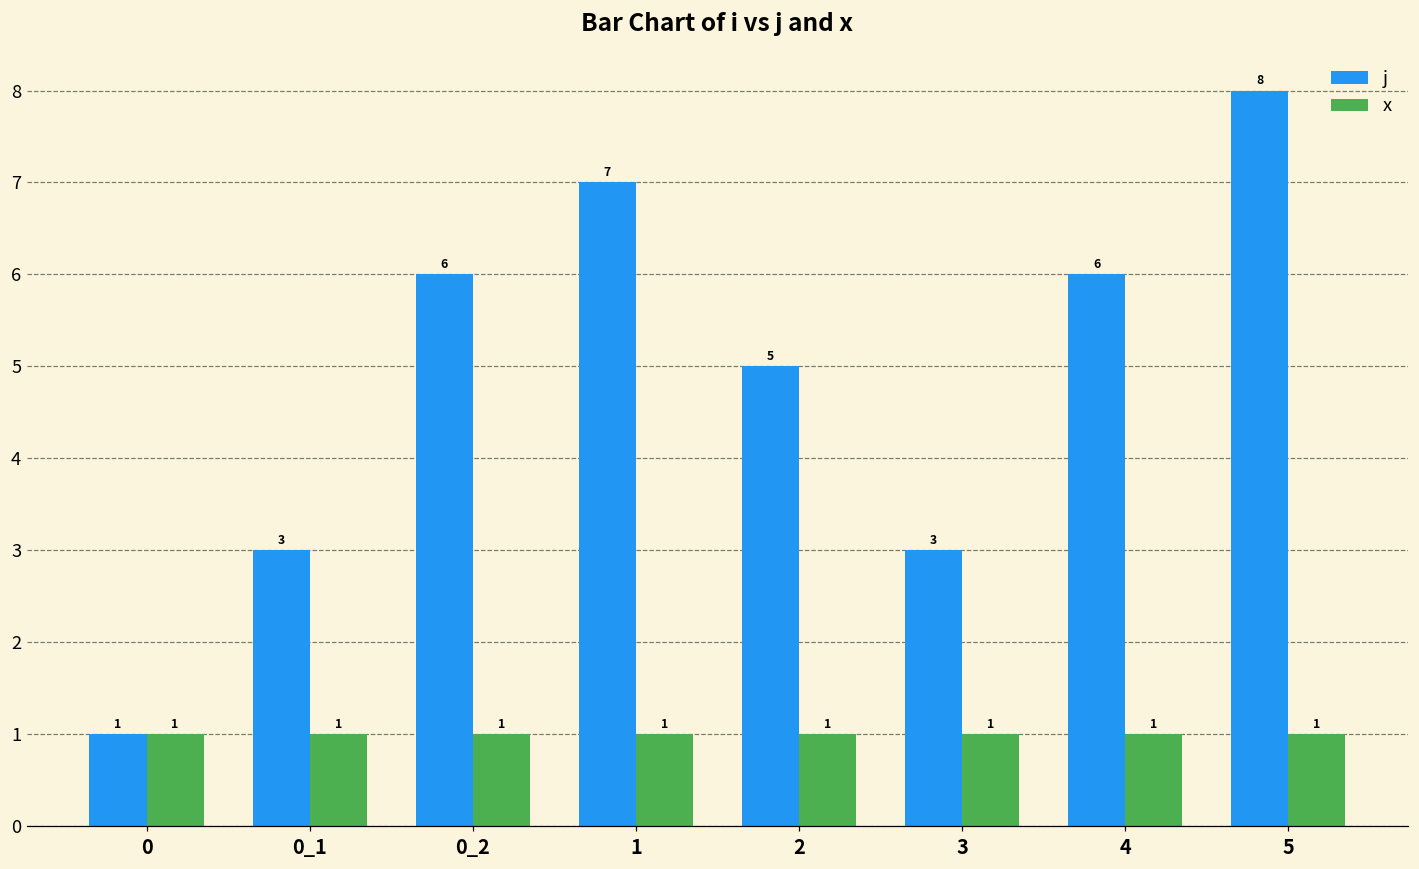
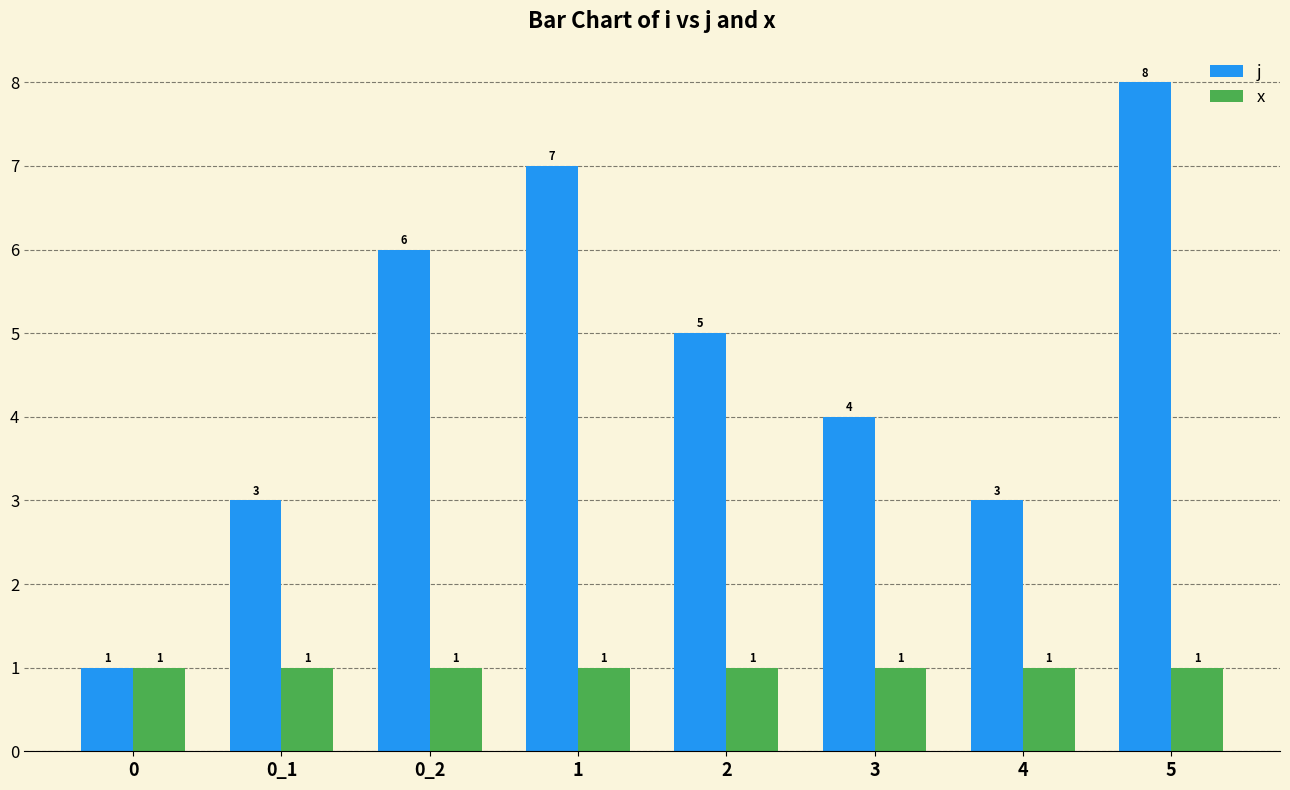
  {
    "j": {
      "0": 1,
      "0_1": 3,
      "0_2": 6,
      "1": 7,
      "2": 5,
-     "3": 3,
-     "4": 6,
+     "3": 4,
+     "4": 3,
      "5": 8
    },
    "x": {
      "0": 1,
      "0_1": 1,
      "0_2": 1,
      "1": 1,
      "2": 1,
      "3": 1,
      "4": 1,
      "5": 1
    }
  }
